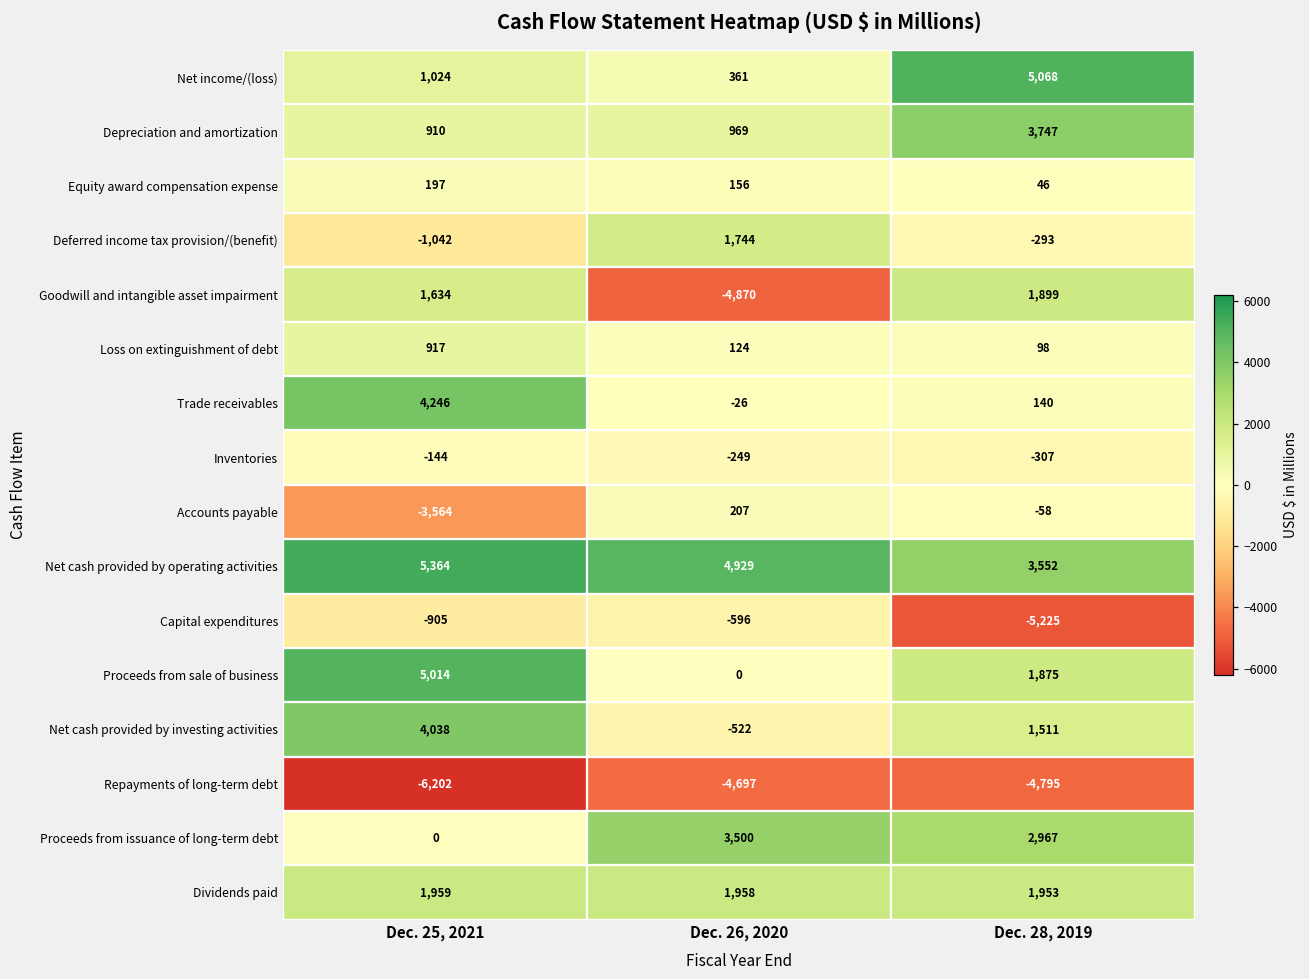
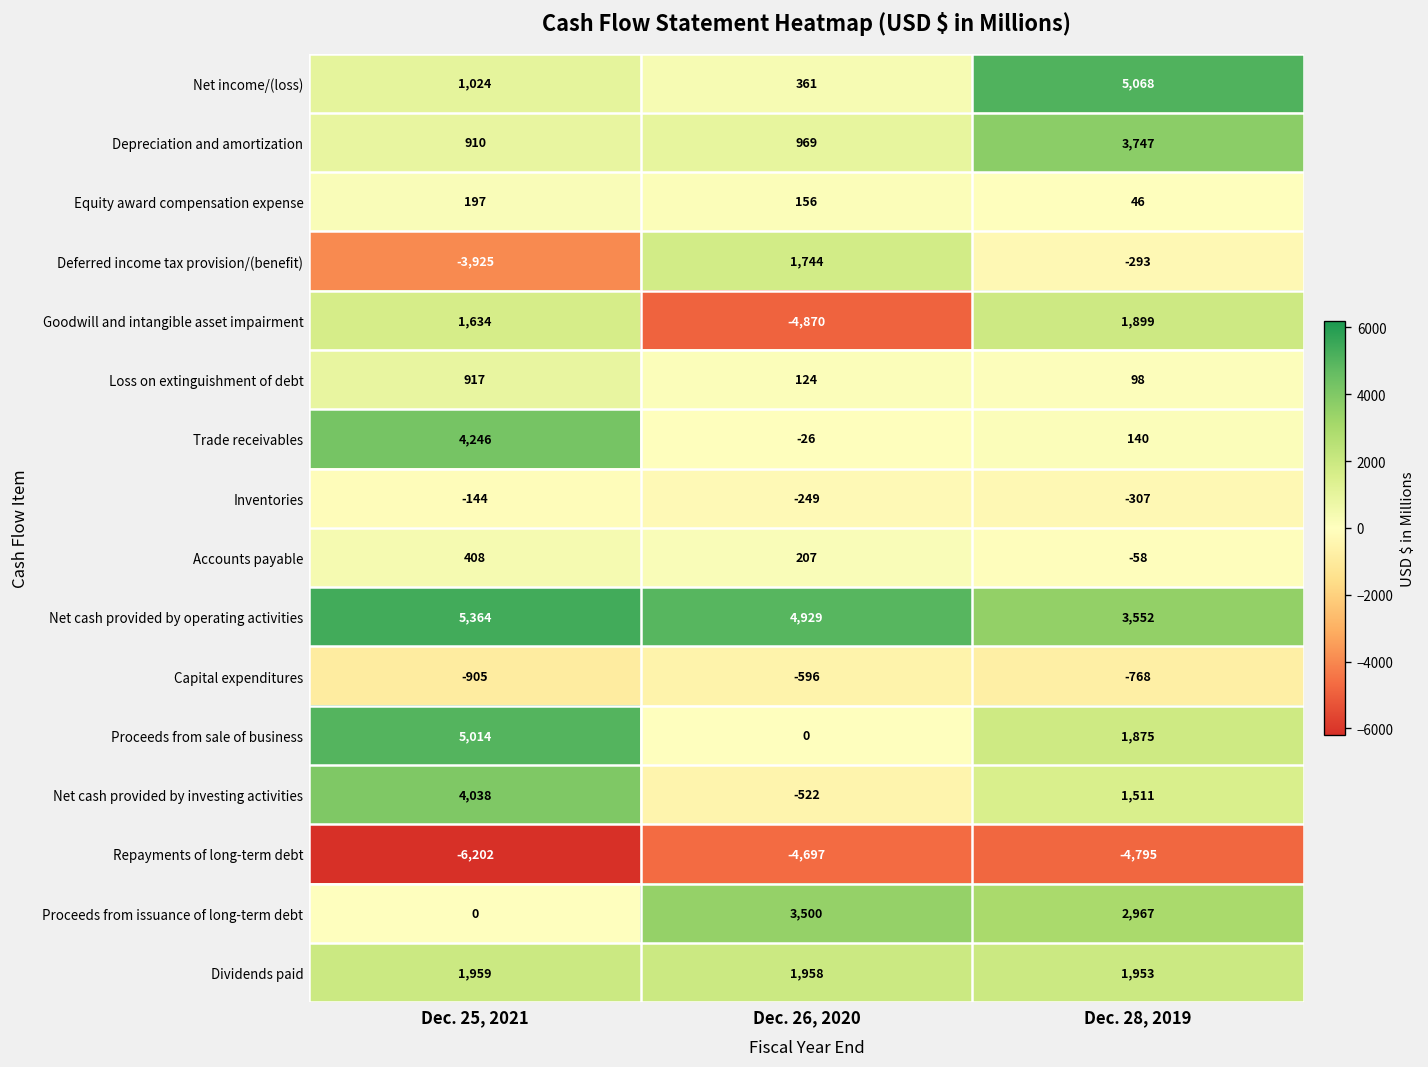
  {
    "Net income/(loss)": {
      "Dec. 25, 2021": "1,024",
      "Dec. 26, 2020": "361",
      "Dec. 28, 2019": "5,068"
    },
    "Depreciation and amortization": {
      "Dec. 25, 2021": "910",
      "Dec. 26, 2020": "969",
      "Dec. 28, 2019": "3,747"
    },
    "Equity award compensation expense": {
      "Dec. 25, 2021": "197",
      "Dec. 26, 2020": "156",
      "Dec. 28, 2019": "46"
    },
    "Deferred income tax provision/(benefit)": {
-     "Dec. 25, 2021": "-1,042",
+     "Dec. 25, 2021": "-3,925",
      "Dec. 26, 2020": "1,744",
      "Dec. 28, 2019": "-293"
    },
    "Goodwill and intangible asset impairment": {
      "Dec. 25, 2021": "1,634",
      "Dec. 26, 2020": "-4,870",
      "Dec. 28, 2019": "1,899"
    },
    "Loss on extinguishment of debt": {
      "Dec. 25, 2021": "917",
      "Dec. 26, 2020": "124",
      "Dec. 28, 2019": "98"
    },
    "Trade receivables": {
      "Dec. 25, 2021": "4,246",
      "Dec. 26, 2020": "-26",
      "Dec. 28, 2019": "140"
    },
    "Inventories": {
      "Dec. 25, 2021": "-144",
      "Dec. 26, 2020": "-249",
      "Dec. 28, 2019": "-307"
    },
    "Accounts payable": {
-     "Dec. 25, 2021": "-3,564",
+     "Dec. 25, 2021": "408",
      "Dec. 26, 2020": "207",
      "Dec. 28, 2019": "-58"
    },
    "Net cash provided by operating activities": {
      "Dec. 25, 2021": "5,364",
      "Dec. 26, 2020": "4,929",
      "Dec. 28, 2019": "3,552"
    },
    "Capital expenditures": {
      "Dec. 25, 2021": "-905",
      "Dec. 26, 2020": "-596",
-     "Dec. 28, 2019": "-5,225"
+     "Dec. 28, 2019": "-768"
    },
    "Proceeds from sale of business": {
      "Dec. 25, 2021": "5,014",
      "Dec. 26, 2020": "0",
      "Dec. 28, 2019": "1,875"
    },
    "Net cash provided by investing activities": {
      "Dec. 25, 2021": "4,038",
      "Dec. 26, 2020": "-522",
      "Dec. 28, 2019": "1,511"
    },
    "Repayments of long-term debt": {
      "Dec. 25, 2021": "-6,202",
      "Dec. 26, 2020": "-4,697",
      "Dec. 28, 2019": "-4,795"
    },
    "Proceeds from issuance of long-term debt": {
      "Dec. 25, 2021": "0",
      "Dec. 26, 2020": "3,500",
      "Dec. 28, 2019": "2,967"
    },
    "Dividends paid": {
      "Dec. 25, 2021": "1,959",
      "Dec. 26, 2020": "1,958",
      "Dec. 28, 2019": "1,953"
    }
  }
